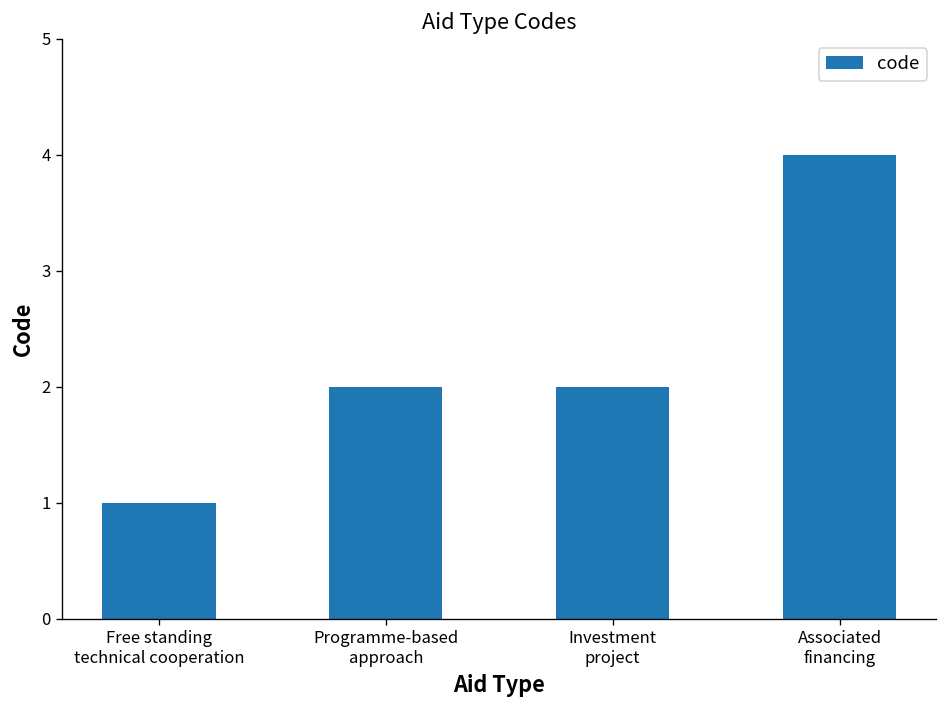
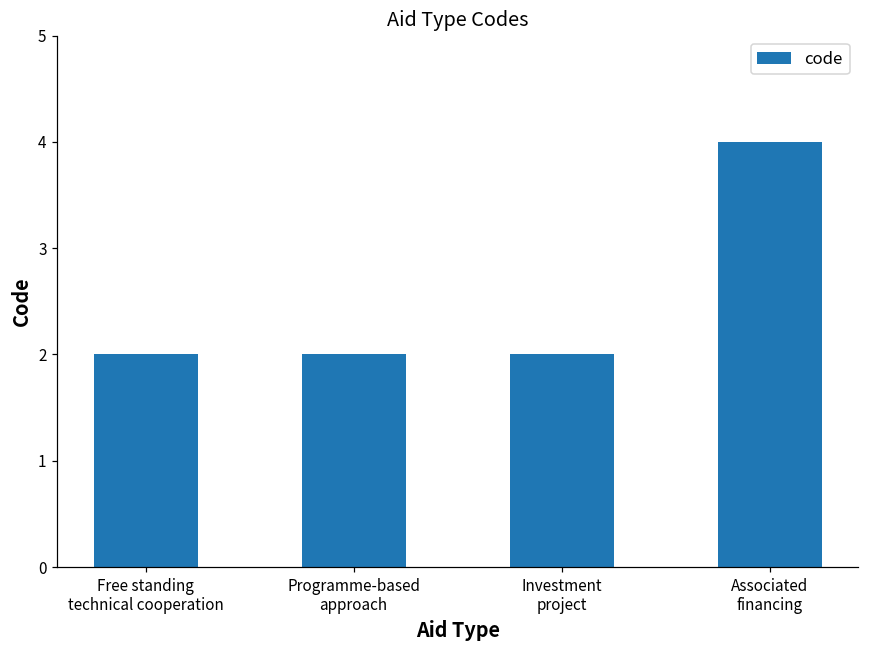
  {
-   "Free standing technical cooperation": 1,
+   "Free standing technical cooperation": 2,
    "Programme-based approach": 2,
    "Investment project": 2,
    "Associated financing": 4
  }
